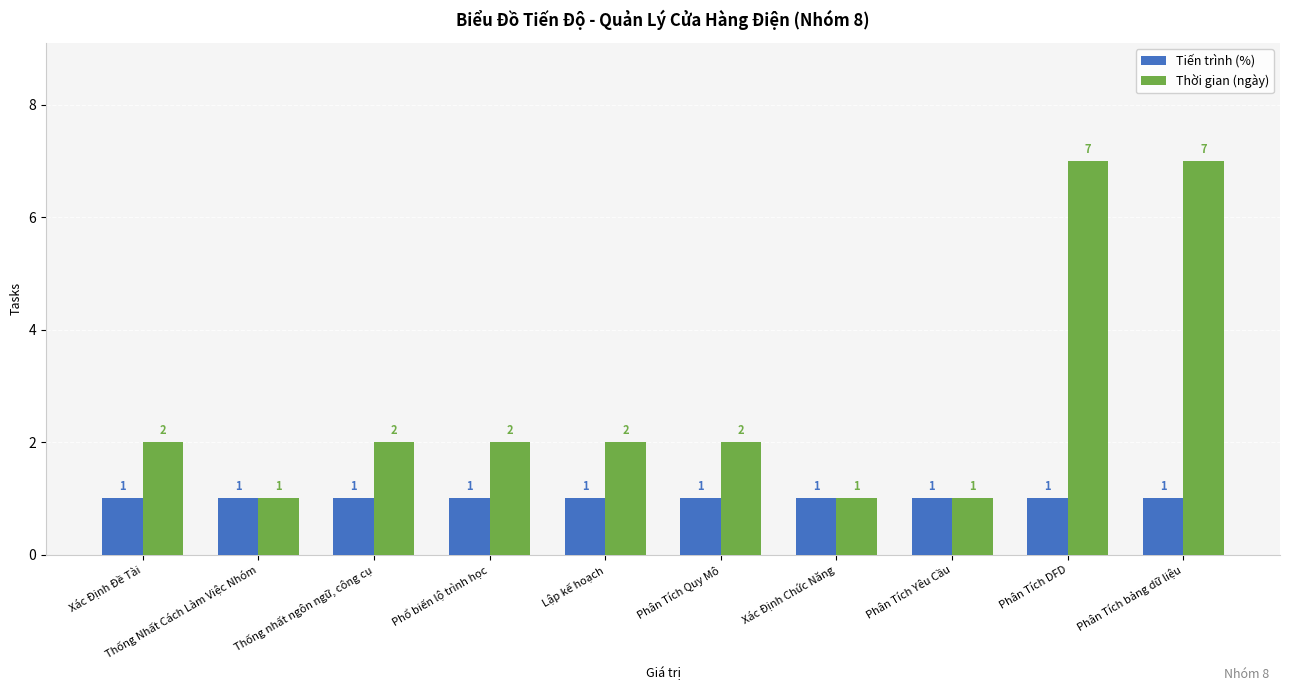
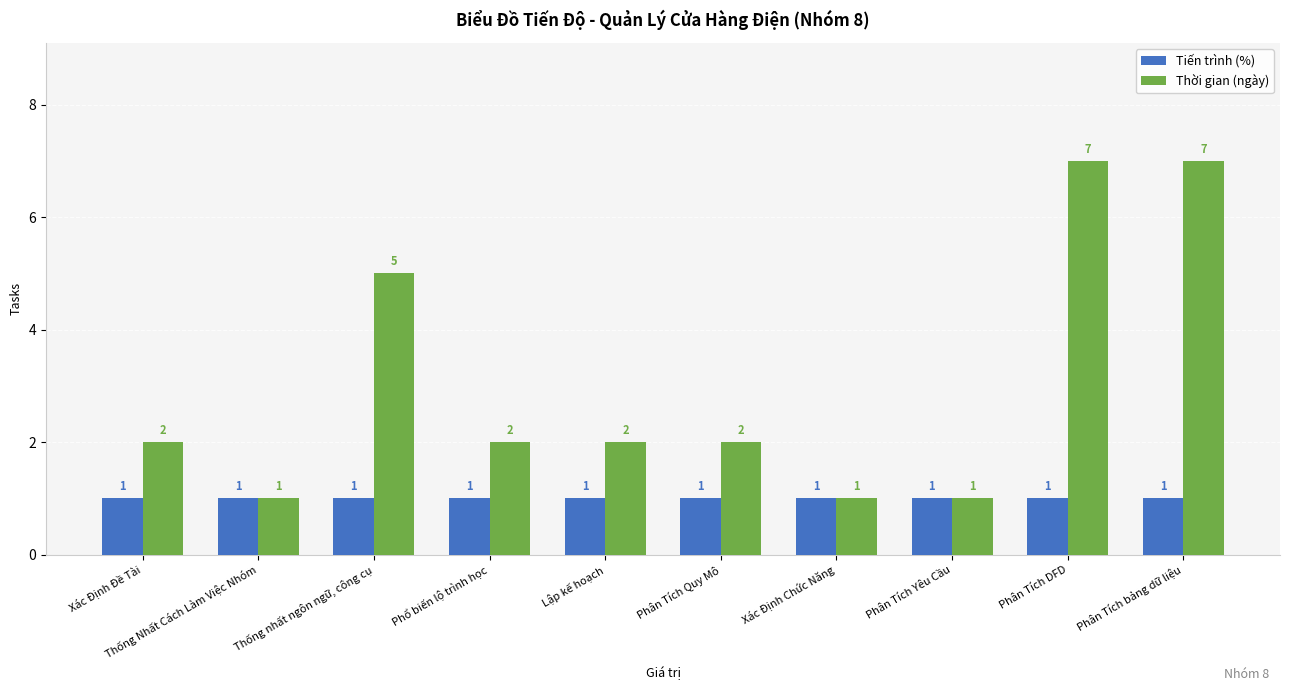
  {
    "Tiến trình (%)": {
      "Xác Định Đề Tài": 1,
      "Thống Nhất Cách Làm Việc Nhóm": 1,
      "Thống nhất ngôn ngữ, công cụ": 1,
      "Phổ biến lộ trình học": 1,
      "Lập kế hoạch": 1,
      "Phân Tích Quy Mô": 1,
      "Xác Định Chức Năng": 1,
      "Phân Tích Yêu Cầu": 1,
      "Phân Tích DFD": 1,
      "Phân Tích bảng dữ liệu": 1
    },
    "Thời gian (ngày)": {
      "Xác Định Đề Tài": 2,
      "Thống Nhất Cách Làm Việc Nhóm": 1,
-     "Thống nhất ngôn ngữ, công cụ": 2,
+     "Thống nhất ngôn ngữ, công cụ": 5,
      "Phổ biến lộ trình học": 2,
      "Lập kế hoạch": 2,
      "Phân Tích Quy Mô": 2,
      "Xác Định Chức Năng": 1,
      "Phân Tích Yêu Cầu": 1,
      "Phân Tích DFD": 7,
      "Phân Tích bảng dữ liệu": 7
    }
  }
